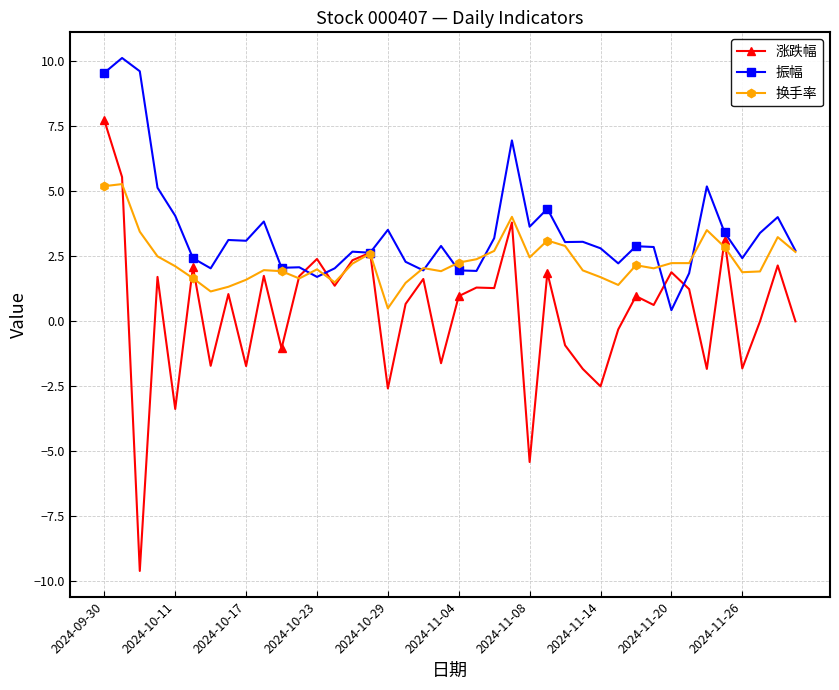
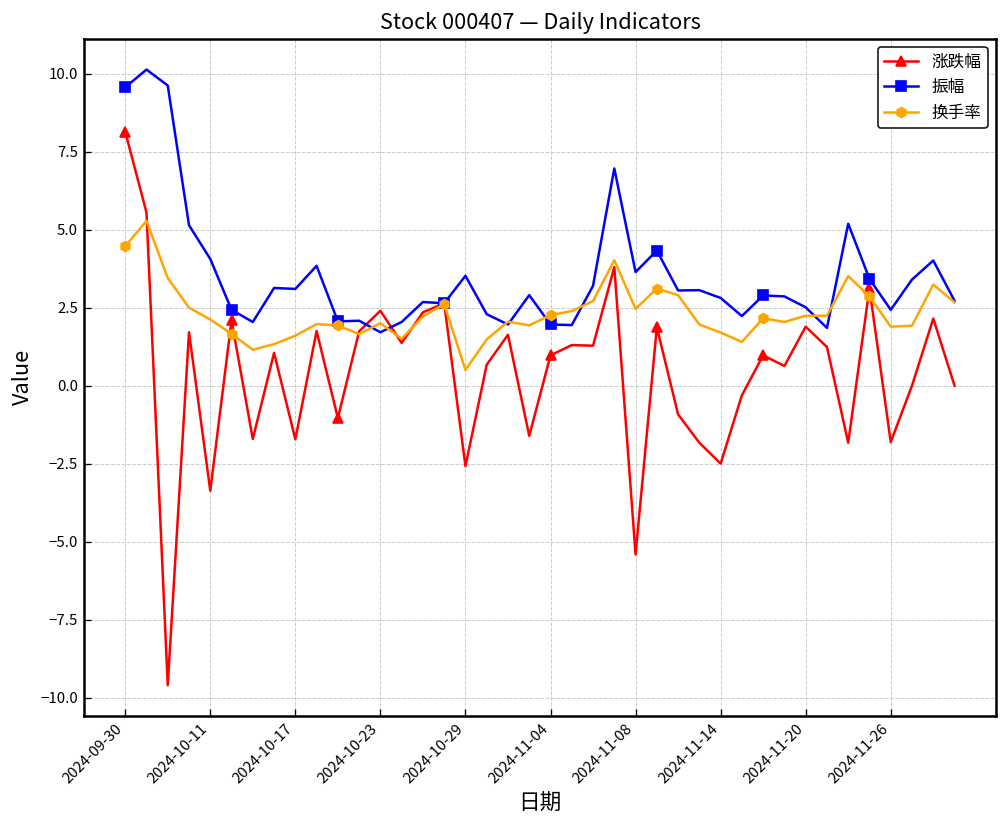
  {
    "涨跌幅": {
-     "2024-09-30": 7.7,
+     "2024-09-30": 8.1,
      "2024-10-11": -3.4,
      "2024-10-17": -1.7,
      "2024-10-23": 2.4,
      "2024-10-29": -2.6,
      "2024-11-04": 1.0,
      "2024-11-08": -5.4,
      "2024-11-14": -2.5,
      "2024-11-20": 1.9,
      "2024-11-26": -1.8
    },
    "振幅": {
      "2024-09-30": 9.6,
      "2024-10-11": 4.1,
      "2024-10-17": 3.1,
      "2024-10-23": 1.7,
      "2024-10-29": 3.5,
      "2024-11-04": 2.0,
      "2024-11-08": 3.6,
      "2024-11-14": 2.8,
-     "2024-11-20": 0.4,
+     "2024-11-20": 2.5,
      "2024-11-26": 2.4
    },
    "换手率": {
-     "2024-09-30": 5.2,
+     "2024-09-30": 4.5,
      "2024-10-11": 2.1,
      "2024-10-17": 1.6,
      "2024-10-23": 2.0,
      "2024-10-29": 0.5,
      "2024-11-04": 2.3,
      "2024-11-08": 2.5,
      "2024-11-14": 1.7,
      "2024-11-20": 2.2,
      "2024-11-26": 1.9
    }
  }
